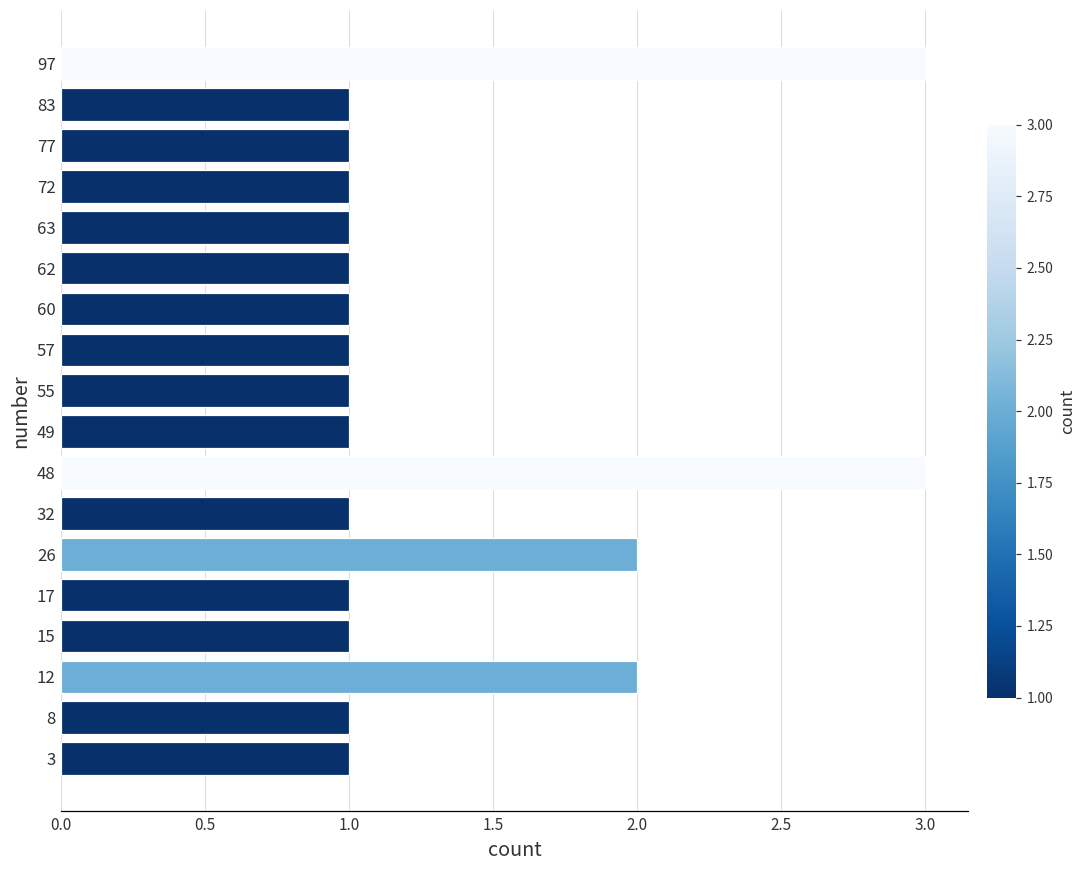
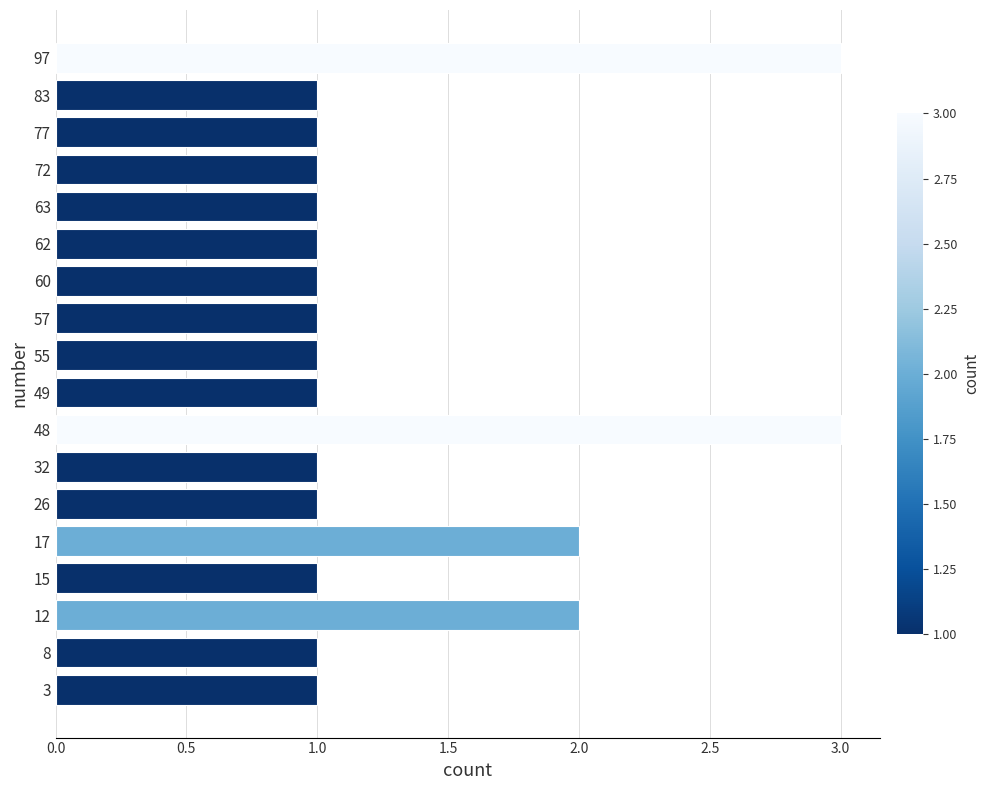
  {
    "97": 3,
    "83": 1,
    "77": 1,
    "72": 1,
    "63": 1,
    "62": 1,
    "60": 1,
    "57": 1,
    "55": 1,
    "49": 1,
    "48": 3,
    "32": 1,
-   "26": 2,
-   "17": 1,
+   "26": 1,
+   "17": 2,
    "15": 1,
    "12": 2,
    "8": 1,
    "3": 1
  }
